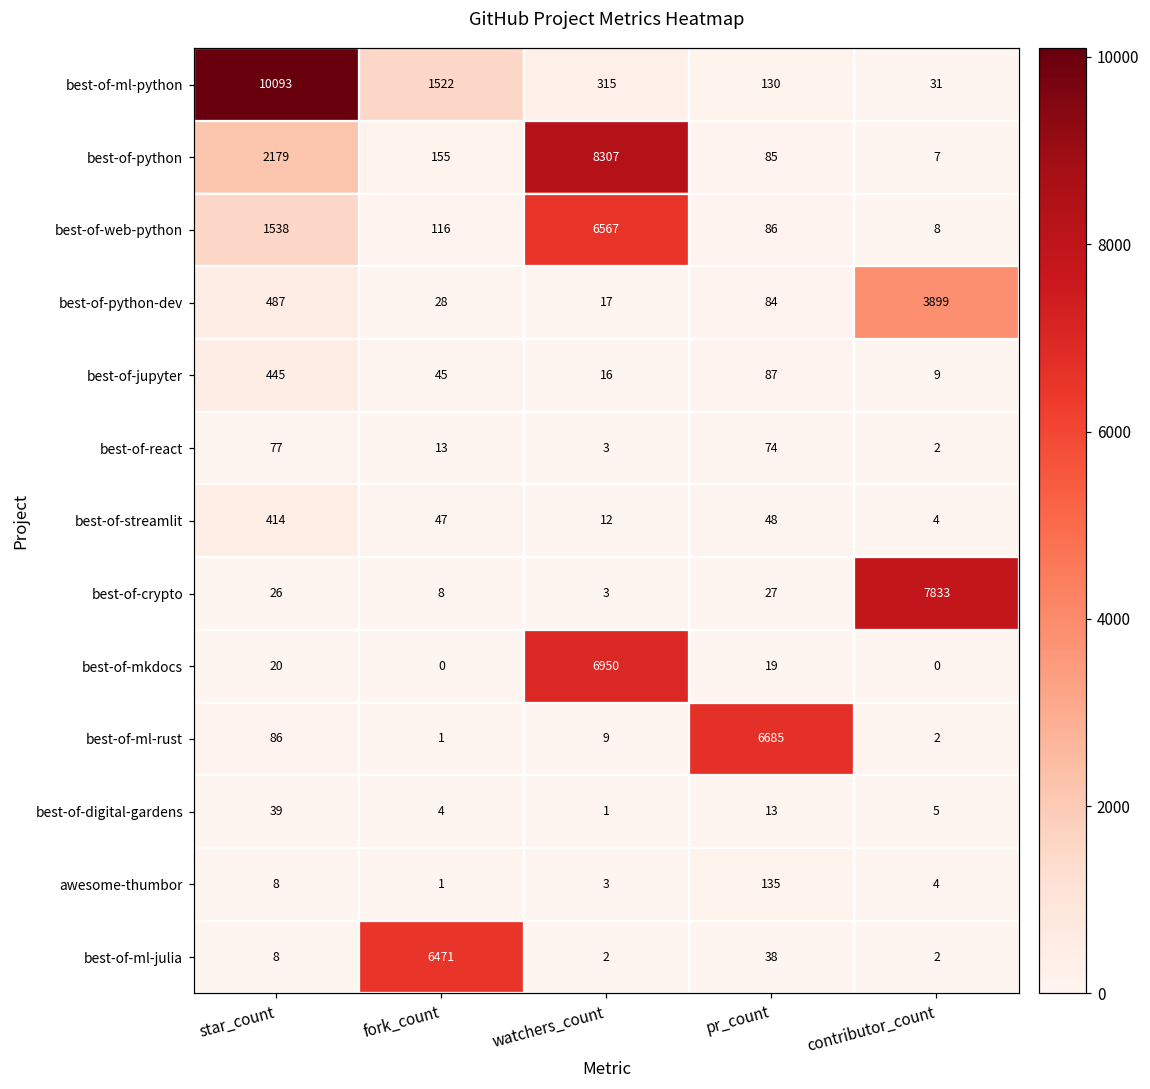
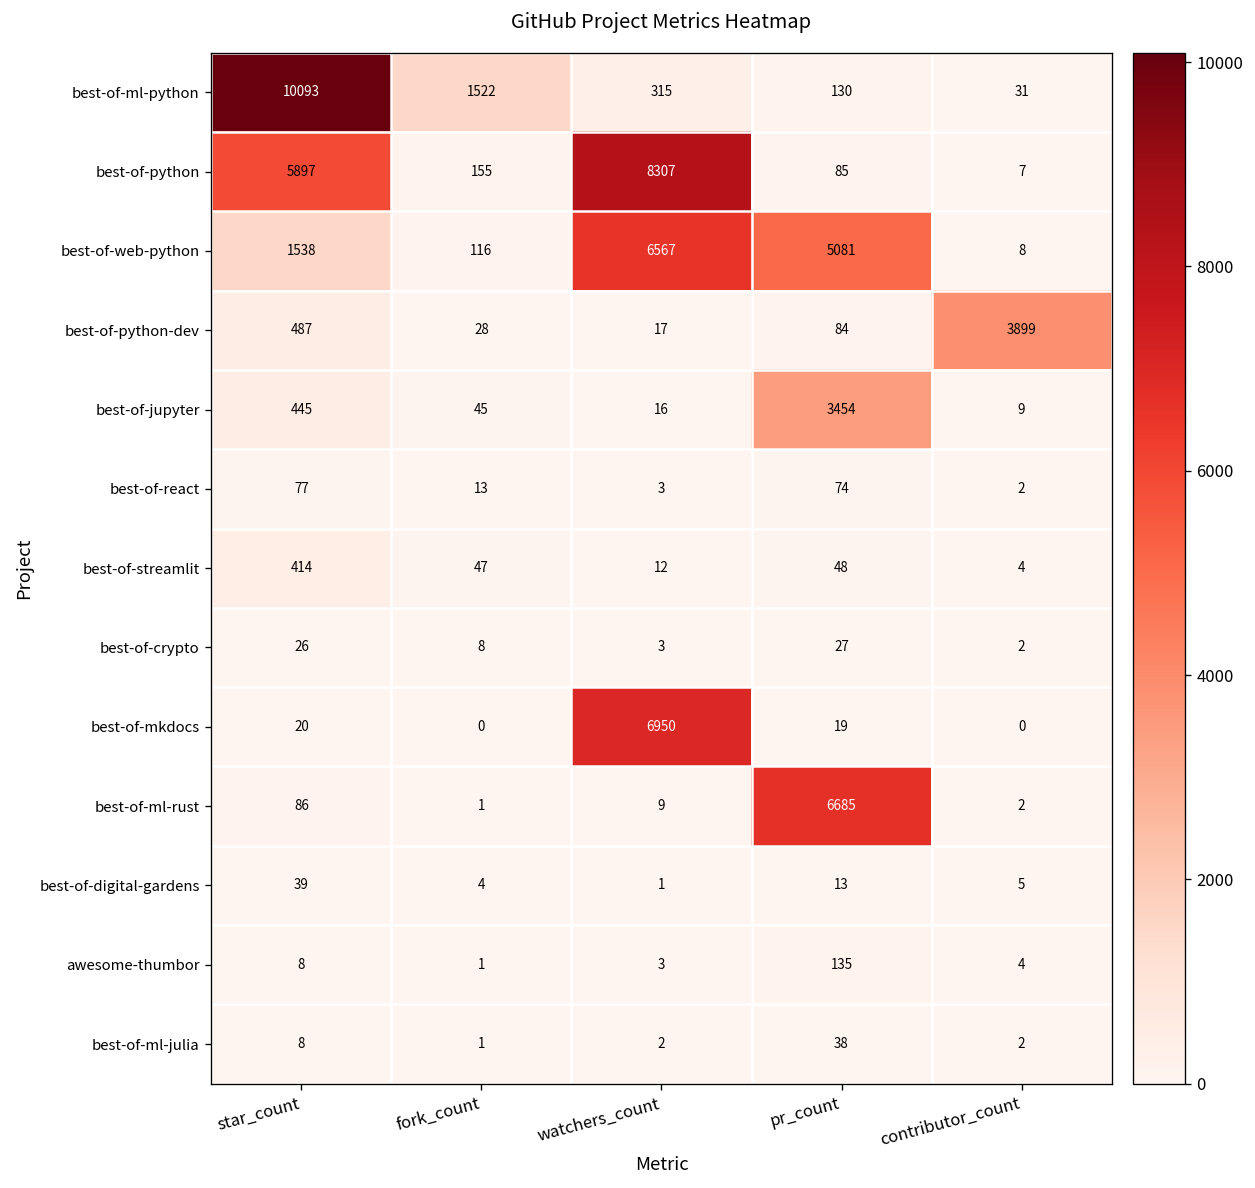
  {
    "best-of-ml-python": {
      "star_count": 10093,
      "fork_count": 1522,
      "watchers_count": 315,
      "pr_count": 130,
      "contributor_count": 31
    },
    "best-of-python": {
-     "star_count": 2179,
+     "star_count": 5897,
      "fork_count": 155,
      "watchers_count": 8307,
      "pr_count": 85,
      "contributor_count": 7
    },
    "best-of-web-python": {
      "star_count": 1538,
      "fork_count": 116,
      "watchers_count": 6567,
-     "pr_count": 86,
+     "pr_count": 5081,
      "contributor_count": 8
    },
    "best-of-python-dev": {
      "star_count": 487,
      "fork_count": 28,
      "watchers_count": 17,
      "pr_count": 84,
      "contributor_count": 3899
    },
    "best-of-jupyter": {
      "star_count": 445,
      "fork_count": 45,
      "watchers_count": 16,
-     "pr_count": 87,
+     "pr_count": 3454,
      "contributor_count": 9
    },
    "best-of-react": {
      "star_count": 77,
      "fork_count": 13,
      "watchers_count": 3,
      "pr_count": 74,
      "contributor_count": 2
    },
    "best-of-streamlit": {
      "star_count": 414,
      "fork_count": 47,
      "watchers_count": 12,
      "pr_count": 48,
      "contributor_count": 4
    },
    "best-of-crypto": {
      "star_count": 26,
      "fork_count": 8,
      "watchers_count": 3,
      "pr_count": 27,
-     "contributor_count": 7833
+     "contributor_count": 2
    },
    "best-of-mkdocs": {
      "star_count": 20,
      "fork_count": 0,
      "watchers_count": 6950,
      "pr_count": 19,
      "contributor_count": 0
    },
    "best-of-ml-rust": {
      "star_count": 86,
      "fork_count": 1,
      "watchers_count": 9,
      "pr_count": 6685,
      "contributor_count": 2
    },
    "best-of-digital-gardens": {
      "star_count": 39,
      "fork_count": 4,
      "watchers_count": 1,
      "pr_count": 13,
      "contributor_count": 5
    },
    "awesome-thumbor": {
      "star_count": 8,
      "fork_count": 1,
      "watchers_count": 3,
      "pr_count": 135,
      "contributor_count": 4
    },
    "best-of-ml-julia": {
      "star_count": 8,
-     "fork_count": 6471,
+     "fork_count": 1,
      "watchers_count": 2,
      "pr_count": 38,
      "contributor_count": 2
    }
  }
